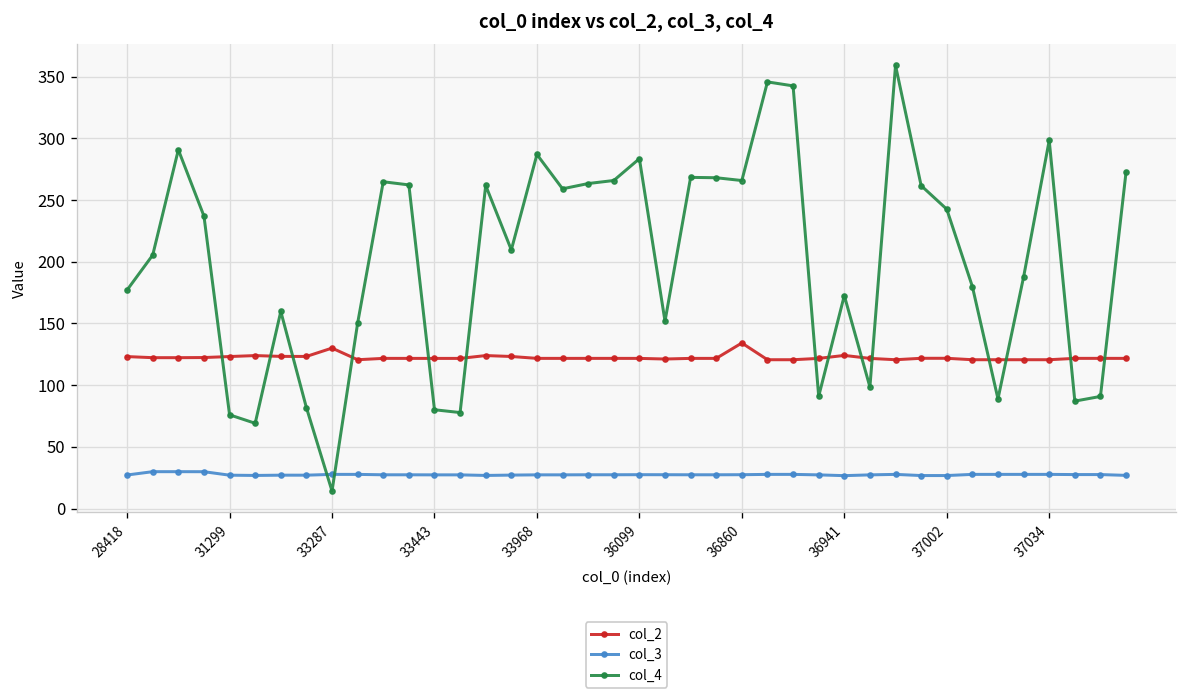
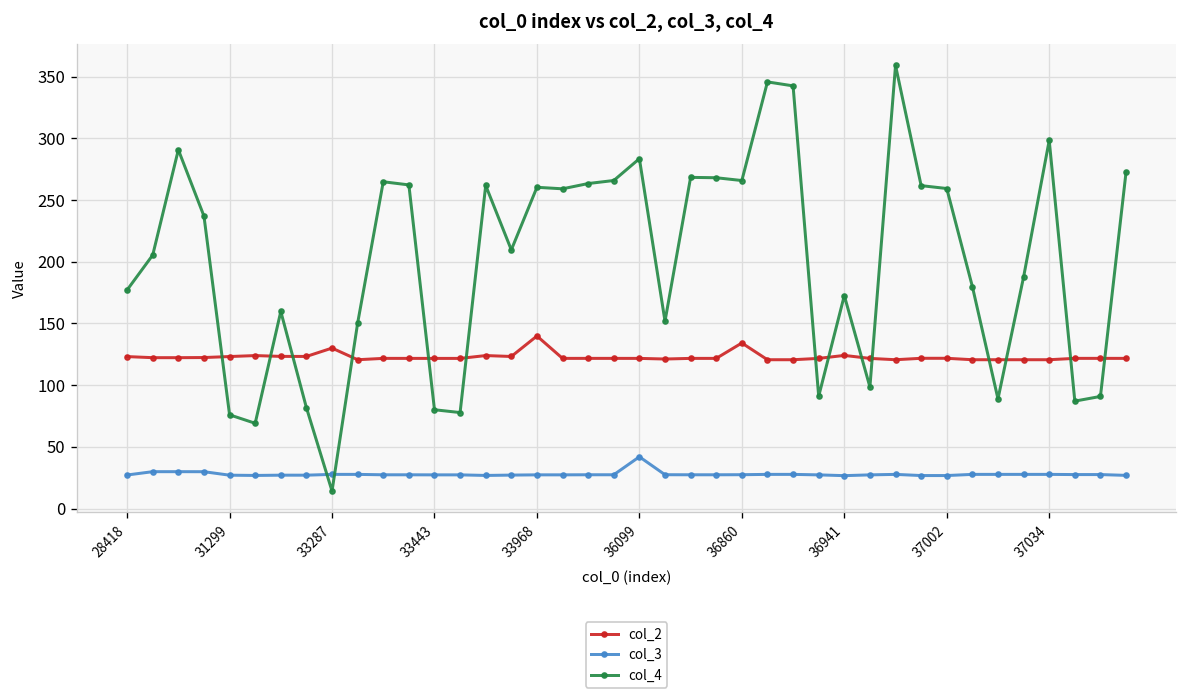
  {
    "col_2": {
      "28418": 123,
      "31299": 123,
      "33287": 130,
      "33443": 122,
-     "33968": 122,
+     "33968": 140,
      "36099": 122,
      "36860": 134,
      "36941": 124,
      "37002": 122,
      "37034": 121
    },
    "col_3": {
      "28418": 27,
      "31299": 27,
      "33287": 28,
      "33443": 27,
      "33968": 27,
-     "36099": 28,
+     "36099": 42,
      "36860": 27,
      "36941": 27,
      "37002": 27,
      "37034": 28
    },
    "col_4": {
      "28418": 177,
      "31299": 76,
      "33287": 14,
      "33443": 80,
-     "33968": 287,
+     "33968": 260,
      "36099": 284,
      "36860": 266,
      "36941": 173,
-     "37002": 243,
+     "37002": 259,
      "37034": 298
    }
  }
